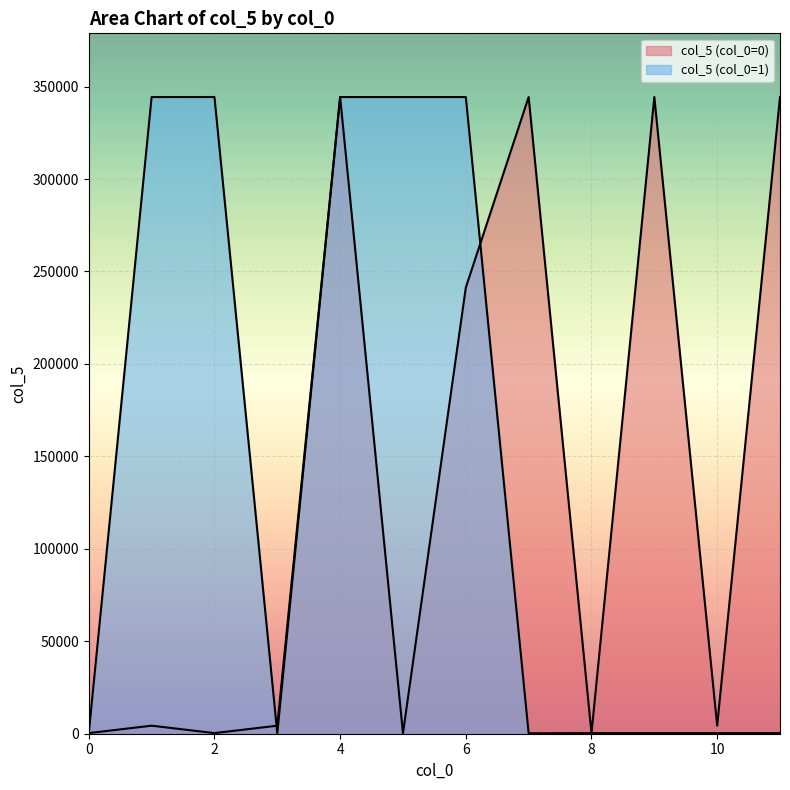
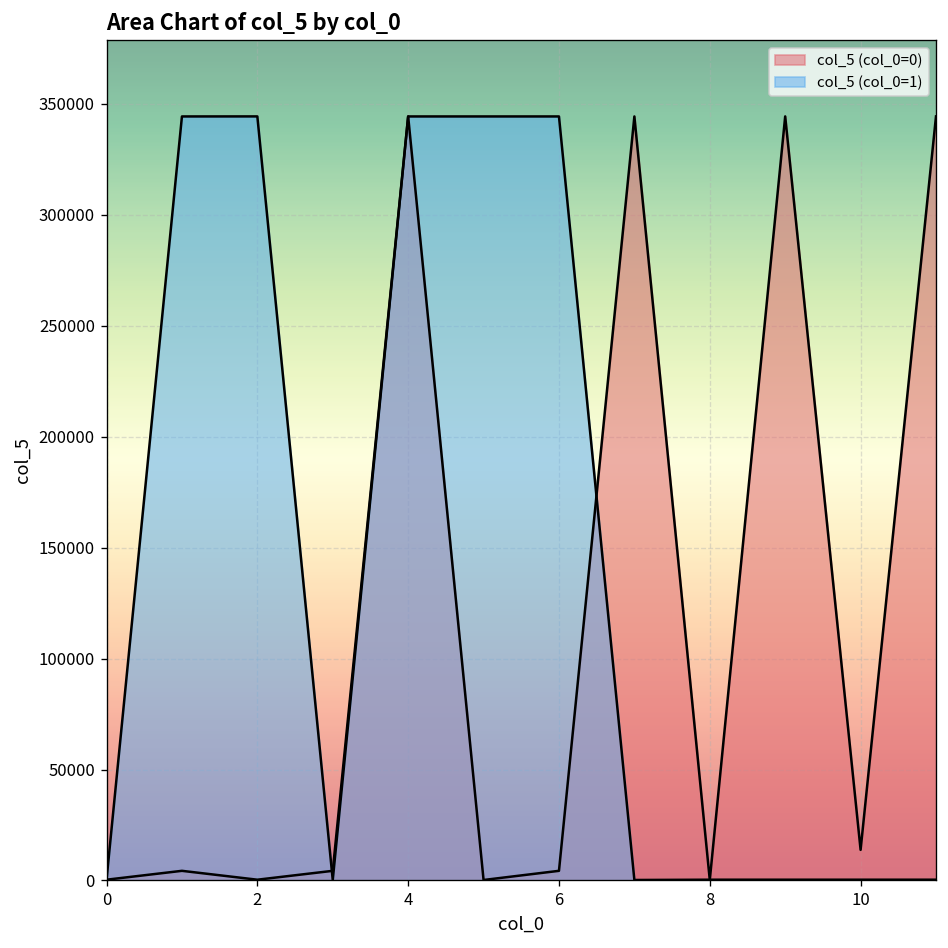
  {
    "col_5 (col_0=0)": {
      "2": 0,
-     "6": 241000,
-     "10": 4000
+     "6": 4000,
+     "10": 14000
    },
    "col_5 (col_0=1)": {
      "2": 344000,
      "6": 344000,
      "10": 0
    }
  }
